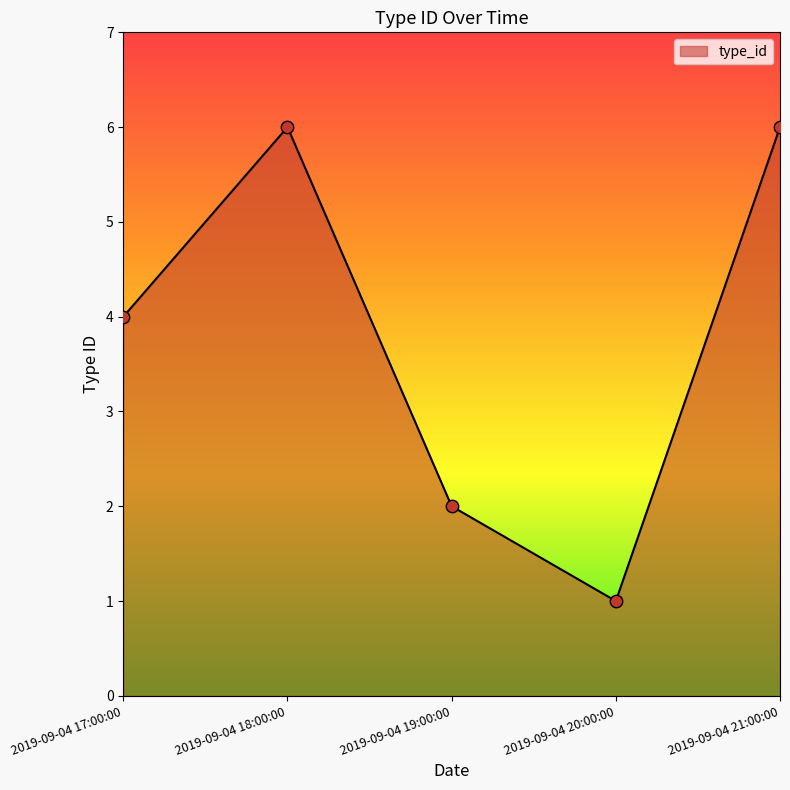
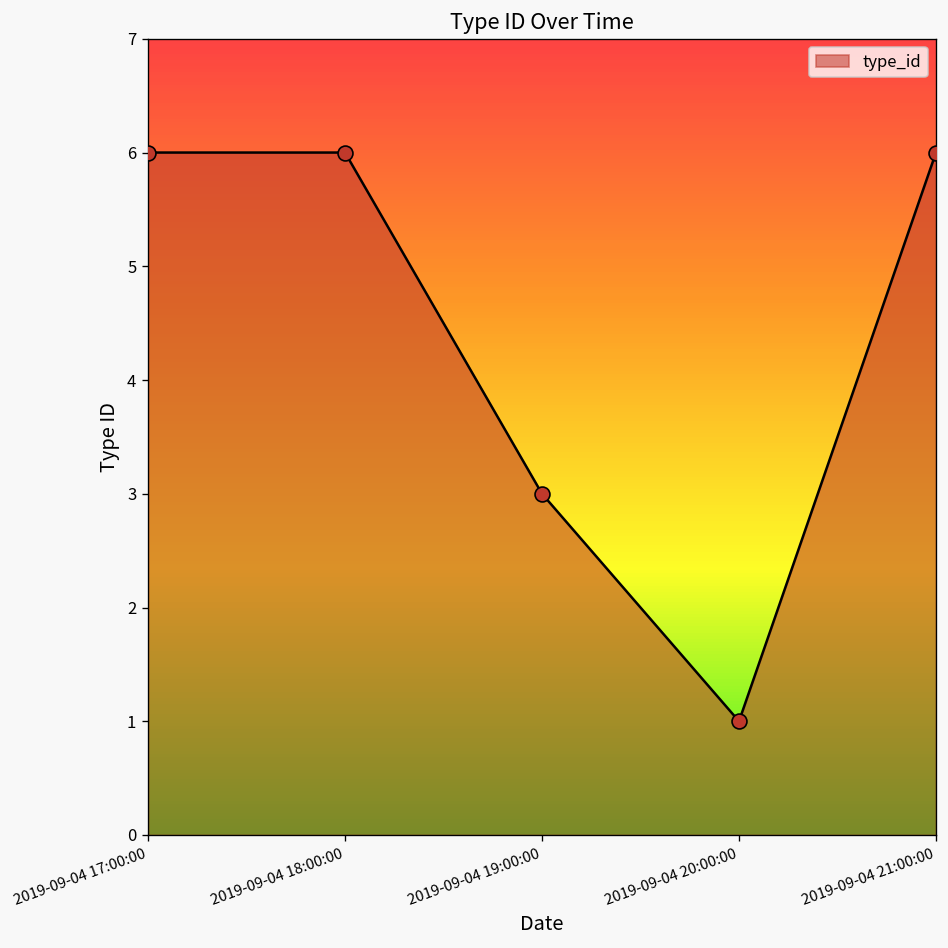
  {
-   "2019-09-04 17:00:00": 4,
+   "2019-09-04 17:00:00": 6,
    "2019-09-04 18:00:00": 6,
-   "2019-09-04 19:00:00": 2,
+   "2019-09-04 19:00:00": 3,
    "2019-09-04 20:00:00": 1,
    "2019-09-04 21:00:00": 6
  }
